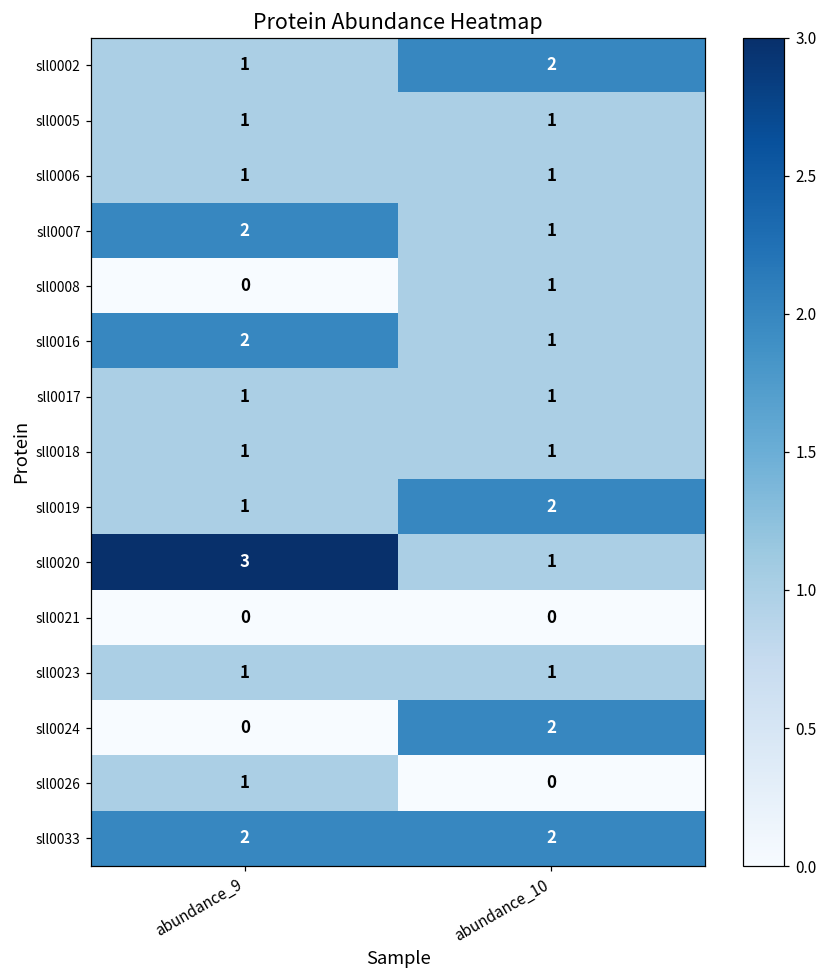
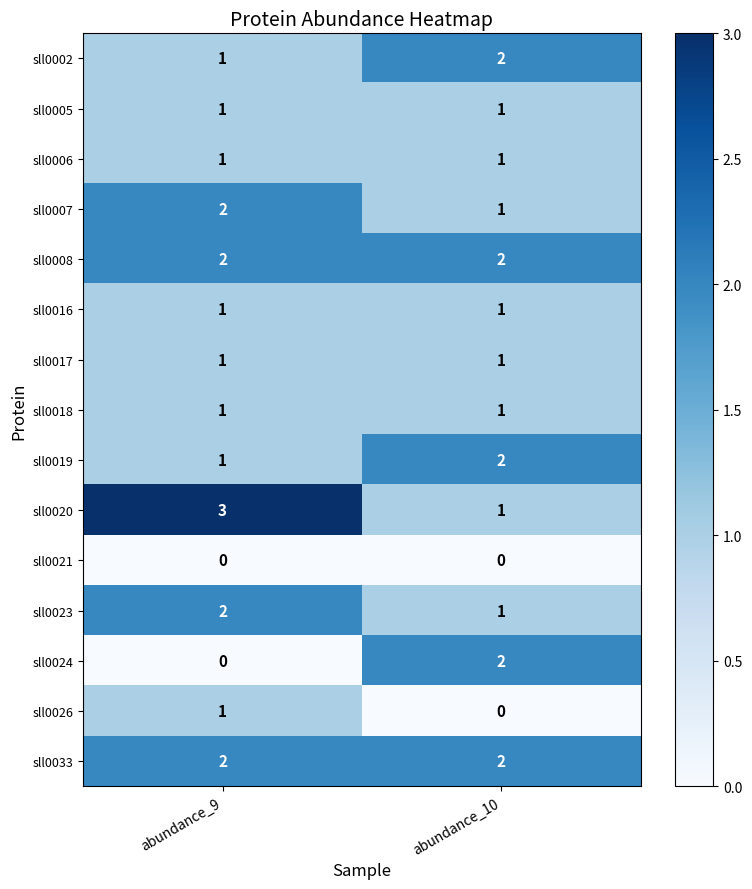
  {
    "sll0002": {
      "abundance_9": 1,
      "abundance_10": 2
    },
    "sll0005": {
      "abundance_9": 1,
      "abundance_10": 1
    },
    "sll0006": {
      "abundance_9": 1,
      "abundance_10": 1
    },
    "sll0007": {
      "abundance_9": 2,
      "abundance_10": 1
    },
    "sll0008": {
-     "abundance_9": 0,
-     "abundance_10": 1
+     "abundance_9": 2,
+     "abundance_10": 2
    },
    "sll0016": {
-     "abundance_9": 2,
+     "abundance_9": 1,
      "abundance_10": 1
    },
    "sll0017": {
      "abundance_9": 1,
      "abundance_10": 1
    },
    "sll0018": {
      "abundance_9": 1,
      "abundance_10": 1
    },
    "sll0019": {
      "abundance_9": 1,
      "abundance_10": 2
    },
    "sll0020": {
      "abundance_9": 3,
      "abundance_10": 1
    },
    "sll0021": {
      "abundance_9": 0,
      "abundance_10": 0
    },
    "sll0023": {
-     "abundance_9": 1,
+     "abundance_9": 2,
      "abundance_10": 1
    },
    "sll0024": {
      "abundance_9": 0,
      "abundance_10": 2
    },
    "sll0026": {
      "abundance_9": 1,
      "abundance_10": 0
    },
    "sll0033": {
      "abundance_9": 2,
      "abundance_10": 2
    }
  }
